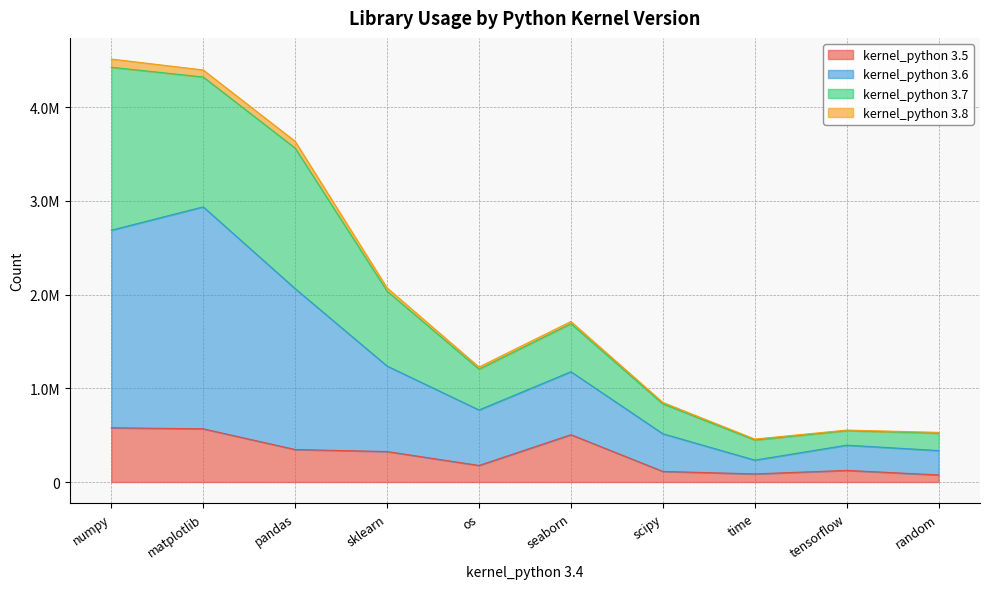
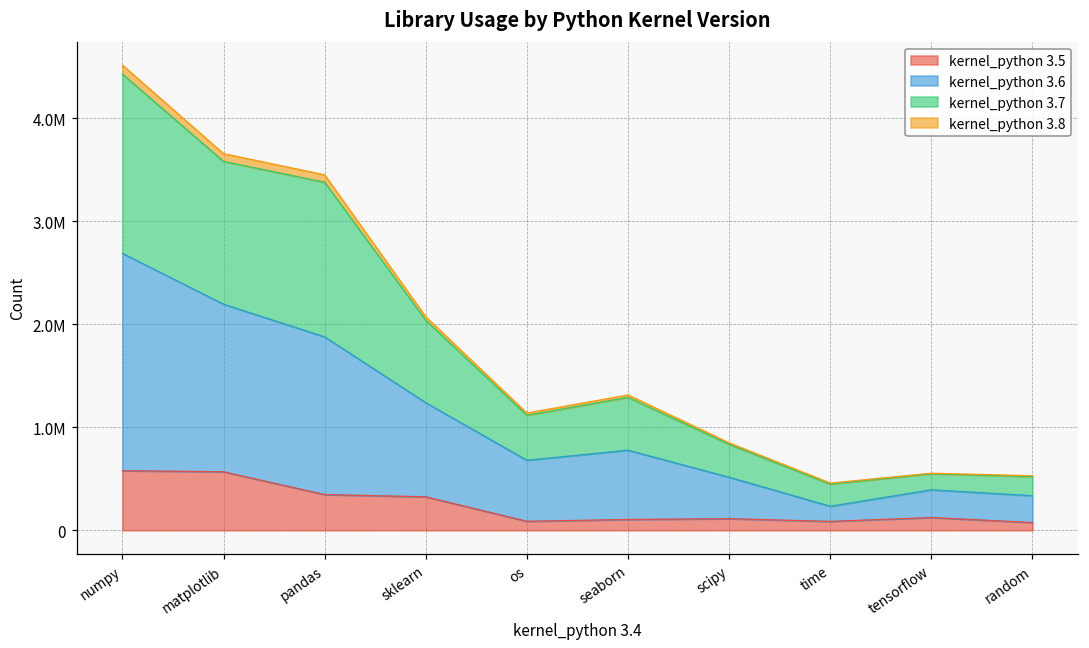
  {
    "kernel_python 3.5": {
      "numpy": 600000,
      "matplotlib": 600000,
      "pandas": 300000,
      "sklearn": 300000,
-     "os": 200000,
-     "seaborn": 500000,
+     "os": 100000,
+     "seaborn": 100000,
      "scipy": 100000,
      "time": 100000,
      "tensorflow": 100000,
      "random": 100000
    },
    "kernel_python 3.6": {
      "numpy": 2100000,
-     "matplotlib": 2400000,
-     "pandas": 1700000,
+     "matplotlib": 1600000,
+     "pandas": 1500000,
      "sklearn": 900000,
      "os": 600000,
      "seaborn": 700000,
      "scipy": 400000,
      "time": 100000,
      "tensorflow": 300000,
      "random": 300000
    },
    "kernel_python 3.7": {
      "numpy": 1700000,
      "matplotlib": 1400000,
      "pandas": 1500000,
      "sklearn": 800000
    },
    "kernel_python 3.8": {
      "numpy": 100000,
      "matplotlib": 100000,
      "pandas": 100000,
      "sklearn": 0
    }
  }
